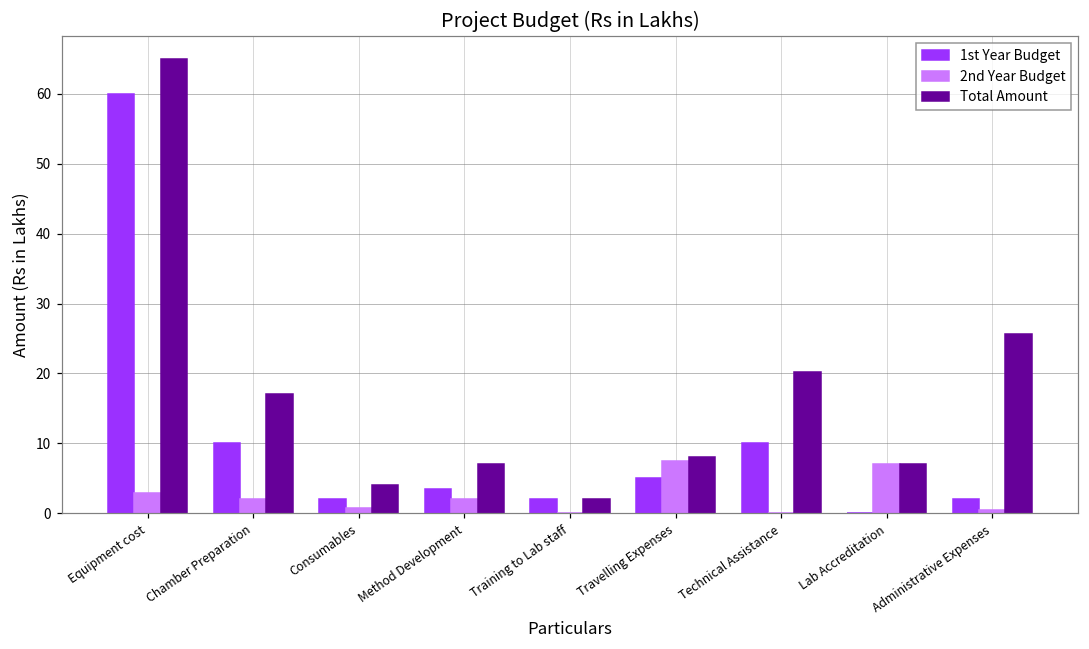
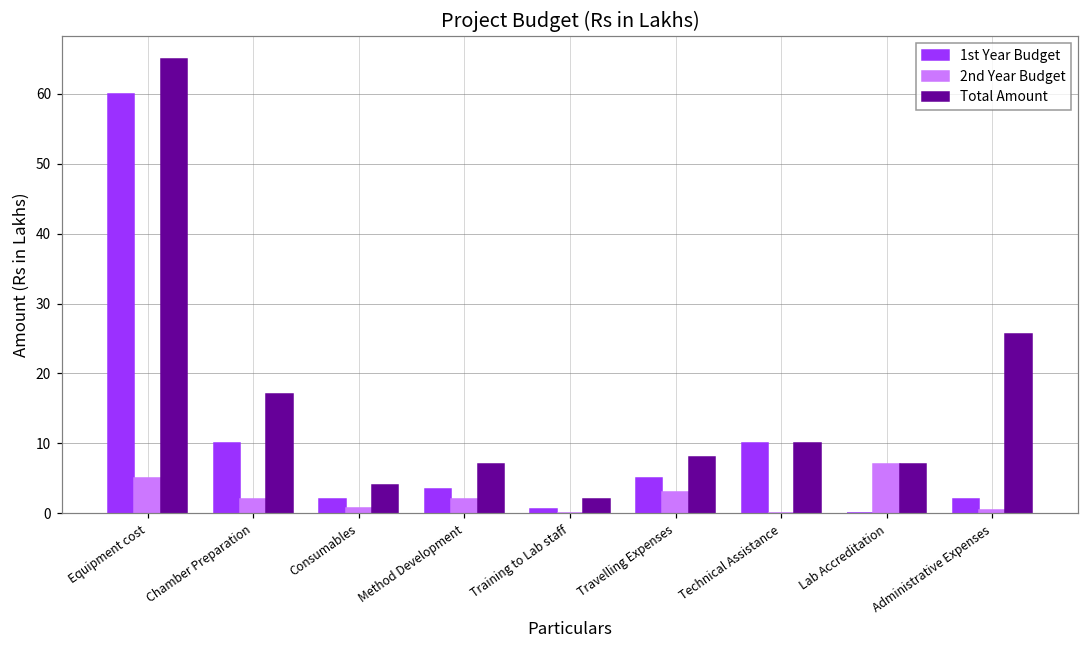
  {
    "1st Year Budget": {
      "Equipment cost": 60,
      "Chamber Preparation": 10,
      "Consumables": 2,
      "Method Development": 4,
-     "Training to Lab staff": 2,
+     "Training to Lab staff": 1,
      "Travelling Expenses": 5,
      "Technical Assistance": 10,
      "Lab Accreditation": 0,
      "Administrative Expenses": 2
    },
    "2nd Year Budget": {
-     "Equipment cost": 3,
+     "Equipment cost": 5,
      "Chamber Preparation": 2,
      "Consumables": 1,
      "Method Development": 2,
      "Training to Lab staff": 0,
-     "Travelling Expenses": 8,
+     "Travelling Expenses": 3,
      "Technical Assistance": 0,
      "Lab Accreditation": 7,
      "Administrative Expenses": 0
    },
    "Total Amount": {
      "Equipment cost": 65,
      "Chamber Preparation": 17,
      "Consumables": 4,
      "Method Development": 7,
      "Training to Lab staff": 2,
      "Travelling Expenses": 8,
-     "Technical Assistance": 20,
+     "Technical Assistance": 10,
      "Lab Accreditation": 7,
      "Administrative Expenses": 26
    }
  }
